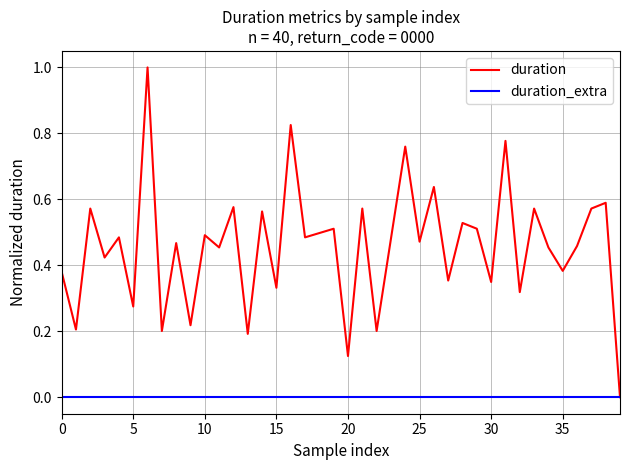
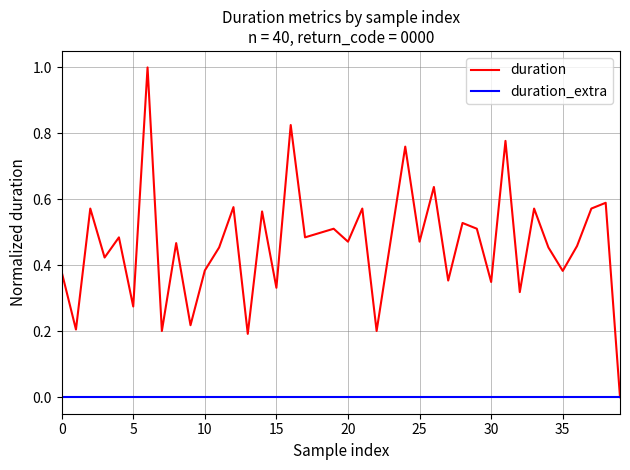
  {
    "duration": {
      "0": 0.38,
      "5": 0.28,
-     "10": 0.49,
+     "10": 0.38,
      "15": 0.33,
-     "20": 0.12,
+     "20": 0.47,
      "25": 0.47,
      "30": 0.35,
      "35": 0.38
    },
    "duration_extra": {
      "0": 0.00,
      "5": 0.00,
      "10": 0.00,
      "15": 0.00,
      "20": 0.00,
      "25": 0.00,
      "30": 0.00,
      "35": 0.00
    }
  }
